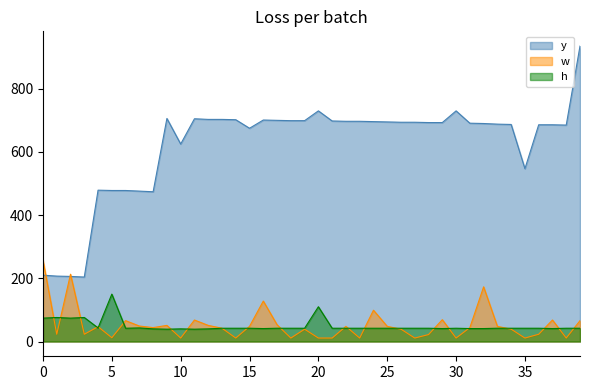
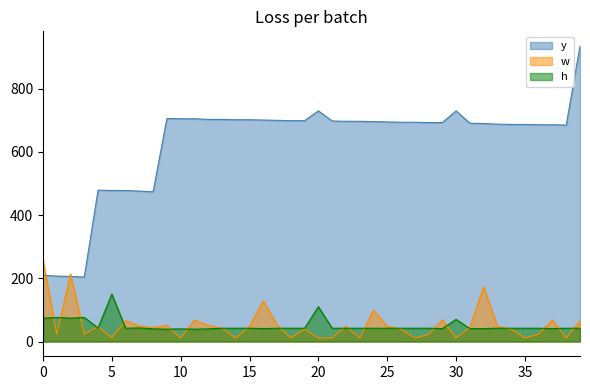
  {
    "y": {
      "0": 210,
      "5": 480,
-     "10": 630,
-     "15": 680,
+     "10": 710,
+     "15": 700,
      "20": 730,
      "25": 700,
      "30": 730,
-     "35": 550
+     "35": 690
    },
    "w": {
      "0": 260,
      "5": 10,
      "10": 10,
      "20": 10,
      "30": 10,
      "35": 10
    },
    "h": {
      "0": 70,
      "5": 150,
      "10": 40,
      "20": 110,
-     "30": 40,
+     "30": 70,
      "35": 40
    }
  }
